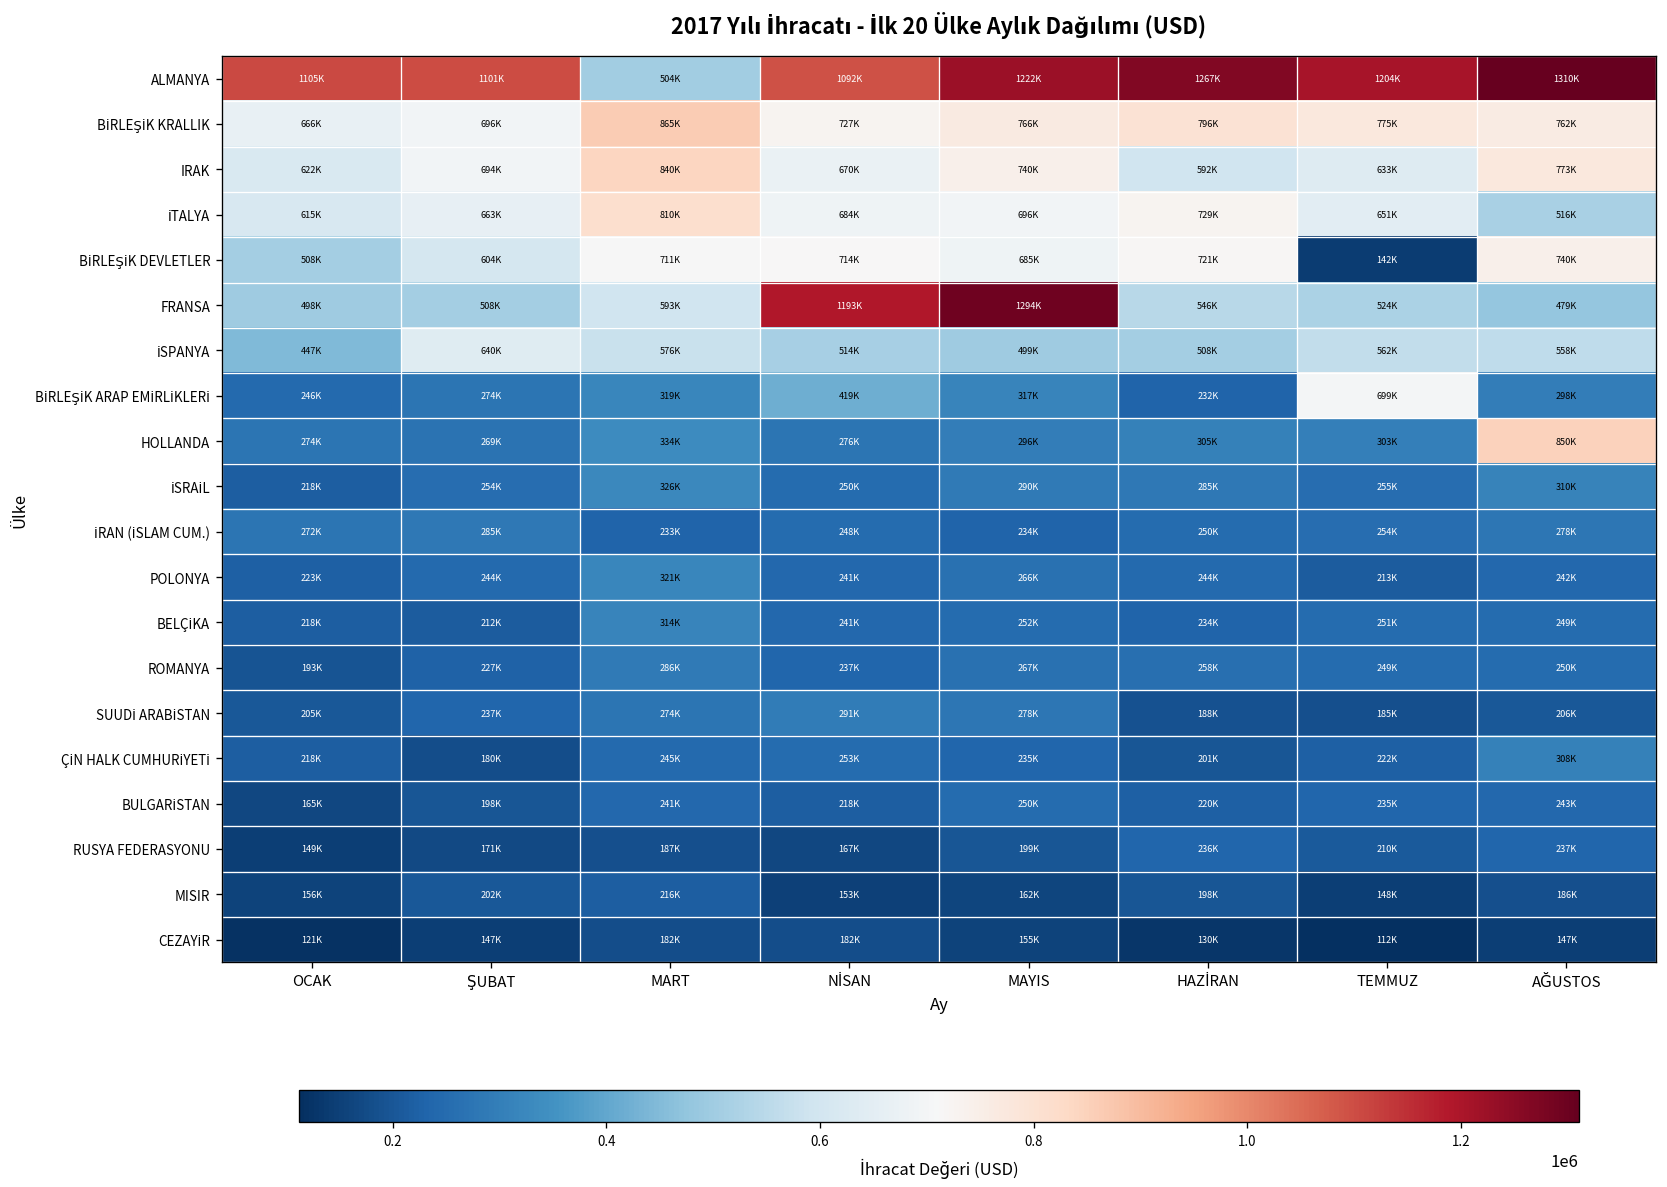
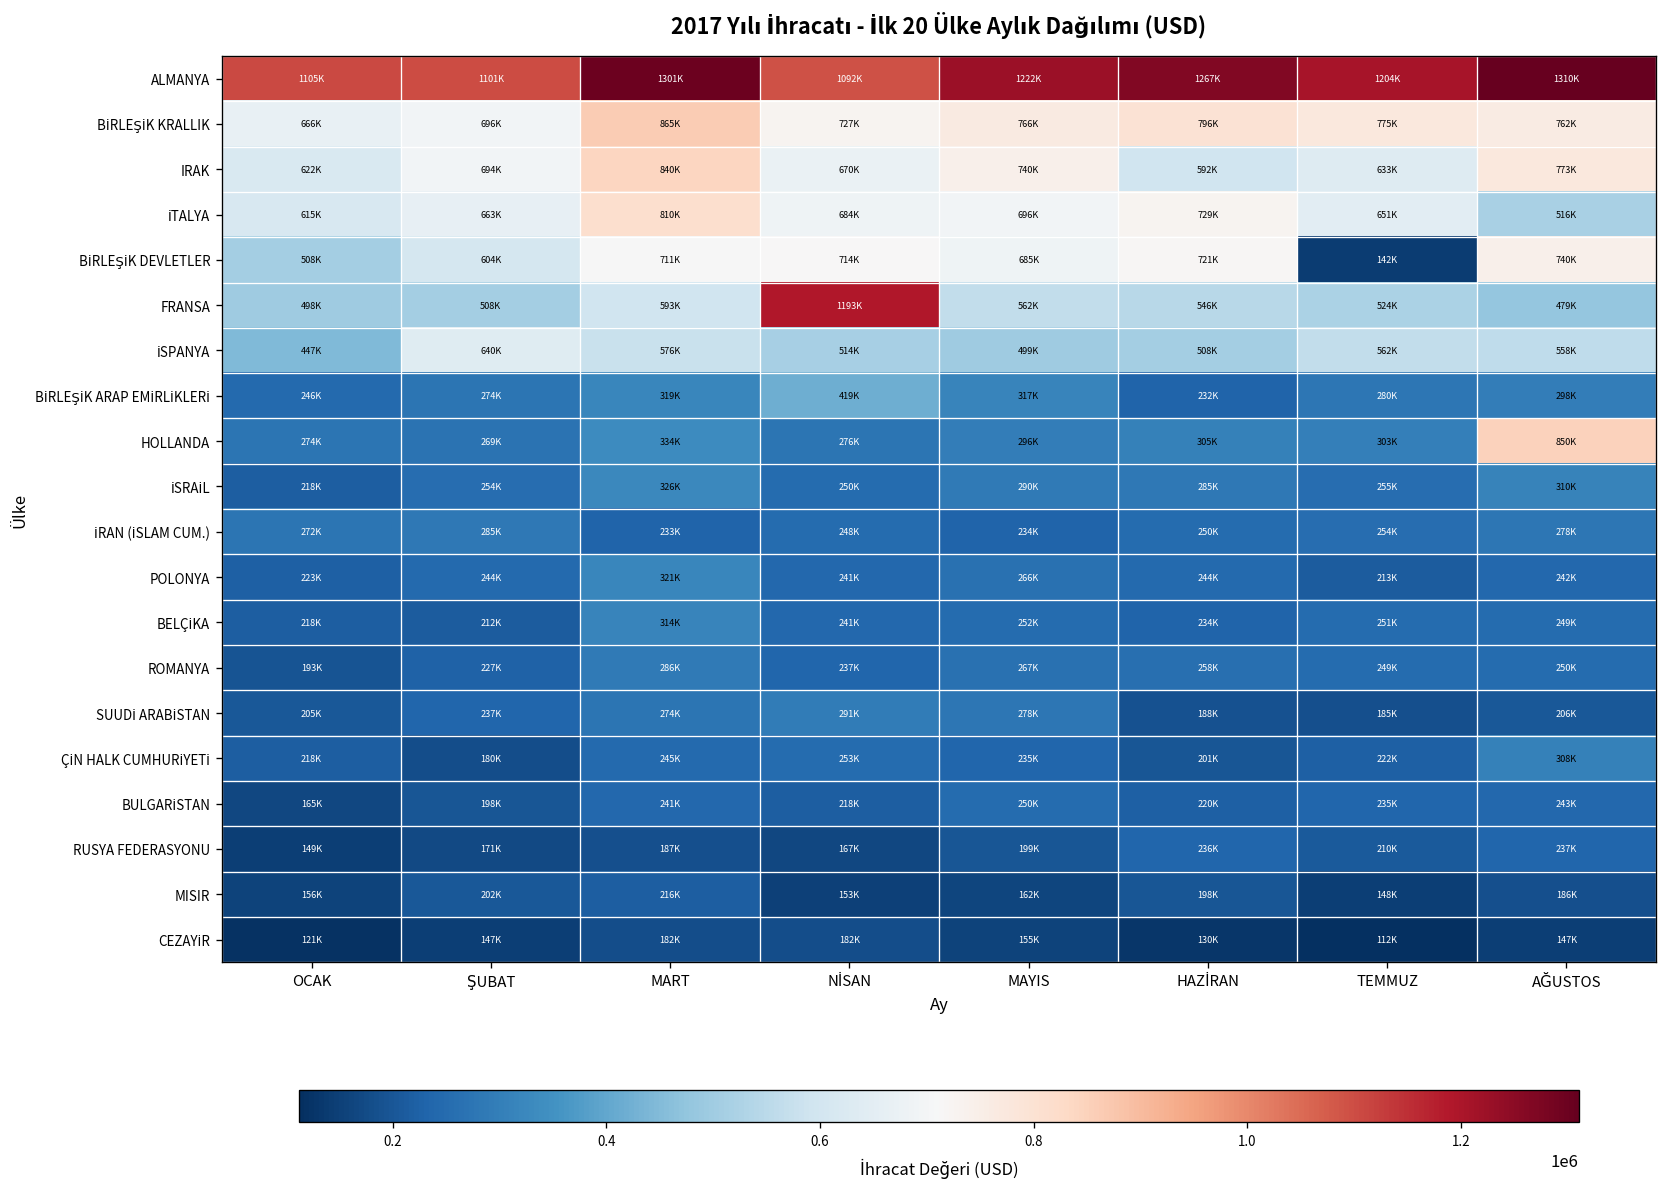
  {
    "ALMANYA": {
      "OCAK": "1105K",
      "ŞUBAT": "1101K",
-     "MART": "504K",
+     "MART": "1301K",
      "NİSAN": "1092K",
      "MAYIS": "1222K",
      "HAZİRAN": "1267K",
      "TEMMUZ": "1204K",
      "AĞUSTOS": "1310K"
    },
    "BİRLEŞİK KRALLIK": {
      "OCAK": "666K",
      "ŞUBAT": "696K",
      "MART": "865K",
      "NİSAN": "727K",
      "MAYIS": "766K",
      "HAZİRAN": "796K",
      "TEMMUZ": "775K",
      "AĞUSTOS": "762K"
    },
    "IRAK": {
      "OCAK": "622K",
      "ŞUBAT": "694K",
      "MART": "840K",
      "NİSAN": "670K",
      "MAYIS": "740K",
      "HAZİRAN": "592K",
      "TEMMUZ": "633K",
      "AĞUSTOS": "773K"
    },
    "İTALYA": {
      "OCAK": "615K",
      "ŞUBAT": "663K",
      "MART": "810K",
      "NİSAN": "684K",
      "MAYIS": "696K",
      "HAZİRAN": "729K",
      "TEMMUZ": "651K",
      "AĞUSTOS": "516K"
    },
    "BİRLEŞİK DEVLETLER": {
      "OCAK": "508K",
      "ŞUBAT": "604K",
      "MART": "711K",
      "NİSAN": "714K",
      "MAYIS": "685K",
      "HAZİRAN": "721K",
      "TEMMUZ": "142K",
      "AĞUSTOS": "740K"
    },
    "FRANSA": {
      "OCAK": "498K",
      "ŞUBAT": "508K",
      "MART": "593K",
      "NİSAN": "1193K",
-     "MAYIS": "1294K",
+     "MAYIS": "562K",
      "HAZİRAN": "546K",
      "TEMMUZ": "524K",
      "AĞUSTOS": "479K"
    },
    "İSPANYA": {
      "OCAK": "447K",
      "ŞUBAT": "640K",
      "MART": "576K",
      "NİSAN": "514K",
      "MAYIS": "499K",
      "HAZİRAN": "508K",
      "TEMMUZ": "562K",
      "AĞUSTOS": "558K"
    },
    "BİRLEŞİK ARAP EMİRLİKLERİ": {
      "OCAK": "246K",
      "ŞUBAT": "274K",
      "MART": "319K",
      "NİSAN": "419K",
      "MAYIS": "317K",
      "HAZİRAN": "232K",
-     "TEMMUZ": "699K",
+     "TEMMUZ": "280K",
      "AĞUSTOS": "298K"
    },
    "HOLLANDA": {
      "OCAK": "274K",
      "ŞUBAT": "269K",
      "MART": "334K",
      "NİSAN": "276K",
      "MAYIS": "296K",
      "HAZİRAN": "305K",
      "TEMMUZ": "303K",
      "AĞUSTOS": "850K"
    },
    "İSRAİL": {
      "OCAK": "218K",
      "ŞUBAT": "254K",
      "MART": "326K",
      "NİSAN": "250K",
      "MAYIS": "290K",
      "HAZİRAN": "285K",
      "TEMMUZ": "255K",
      "AĞUSTOS": "310K"
    },
    "İRAN (İSLAM CUM.)": {
      "OCAK": "272K",
      "ŞUBAT": "285K",
      "MART": "233K",
      "NİSAN": "248K",
      "MAYIS": "234K",
      "HAZİRAN": "250K",
      "TEMMUZ": "254K",
      "AĞUSTOS": "278K"
    },
    "POLONYA": {
      "OCAK": "223K",
      "ŞUBAT": "244K",
      "MART": "321K",
      "NİSAN": "241K",
      "MAYIS": "266K",
      "HAZİRAN": "244K",
      "TEMMUZ": "213K",
      "AĞUSTOS": "242K"
    },
    "BELÇİKA": {
      "OCAK": "218K",
      "ŞUBAT": "212K",
      "MART": "314K",
      "NİSAN": "241K",
      "MAYIS": "252K",
      "HAZİRAN": "234K",
      "TEMMUZ": "251K",
      "AĞUSTOS": "249K"
    },
    "ROMANYA": {
      "OCAK": "193K",
      "ŞUBAT": "227K",
      "MART": "286K",
      "NİSAN": "237K",
      "MAYIS": "267K",
      "HAZİRAN": "258K",
      "TEMMUZ": "249K",
      "AĞUSTOS": "250K"
    },
    "SUUDİ ARABİSTAN": {
      "OCAK": "205K",
      "ŞUBAT": "237K",
      "MART": "274K",
      "NİSAN": "291K",
      "MAYIS": "278K",
      "HAZİRAN": "188K",
      "TEMMUZ": "185K",
      "AĞUSTOS": "206K"
    },
    "ÇİN HALK CUMHURİYETİ": {
      "OCAK": "218K",
      "ŞUBAT": "180K",
      "MART": "245K",
      "NİSAN": "253K",
      "MAYIS": "235K",
      "HAZİRAN": "201K",
      "TEMMUZ": "222K",
      "AĞUSTOS": "308K"
    },
    "BULGARİSTAN": {
      "OCAK": "165K",
      "ŞUBAT": "198K",
      "MART": "241K",
      "NİSAN": "218K",
      "MAYIS": "250K",
      "HAZİRAN": "220K",
      "TEMMUZ": "235K",
      "AĞUSTOS": "243K"
    },
    "RUSYA FEDERASYONU": {
      "OCAK": "149K",
      "ŞUBAT": "171K",
      "MART": "187K",
      "NİSAN": "167K",
      "MAYIS": "199K",
      "HAZİRAN": "236K",
      "TEMMUZ": "210K",
      "AĞUSTOS": "237K"
    },
    "MISIR": {
      "OCAK": "156K",
      "ŞUBAT": "202K",
      "MART": "216K",
      "NİSAN": "153K",
      "MAYIS": "162K",
      "HAZİRAN": "198K",
      "TEMMUZ": "148K",
      "AĞUSTOS": "186K"
    },
    "CEZAYİR": {
      "OCAK": "121K",
      "ŞUBAT": "147K",
      "MART": "182K",
      "NİSAN": "182K",
      "MAYIS": "155K",
      "HAZİRAN": "130K",
      "TEMMUZ": "112K",
      "AĞUSTOS": "147K"
    }
  }
